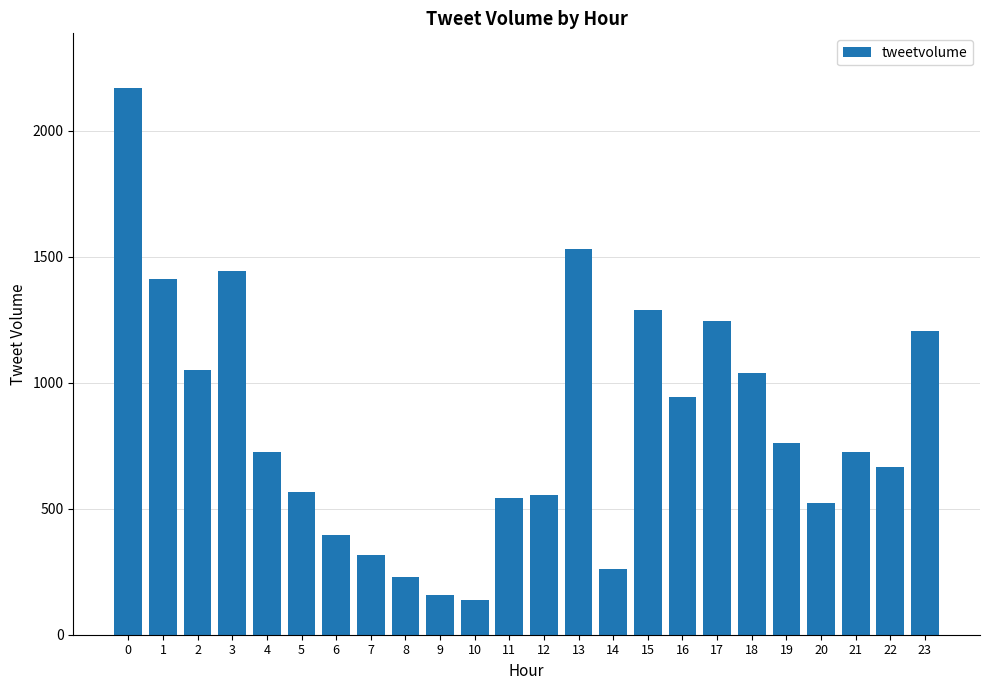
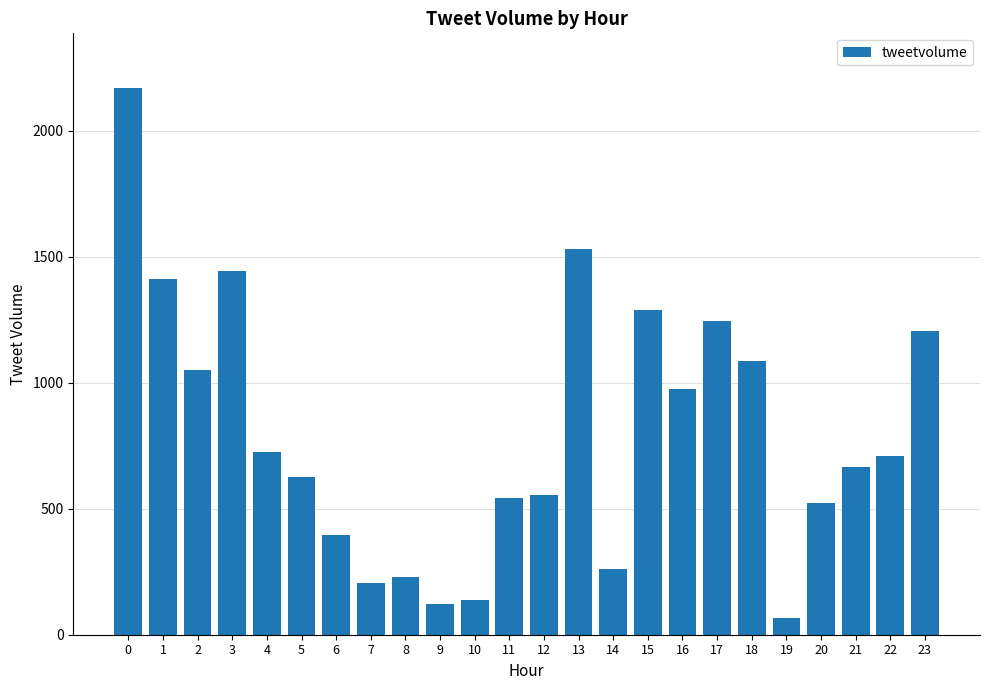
  {
    "0": 2170,
    "1": 1410,
    "2": 1050,
    "3": 1440,
    "4": 720,
-   "5": 570,
+   "5": 620,
    "6": 400,
-   "7": 320,
+   "7": 200,
    "8": 230,
-   "9": 160,
+   "9": 120,
    "10": 140,
    "11": 540,
    "12": 550,
    "13": 1530,
    "14": 260,
    "15": 1290,
-   "16": 940,
+   "16": 980,
    "17": 1240,
-   "18": 1040,
-   "19": 760,
+   "18": 1090,
+   "19": 70,
    "20": 520,
-   "21": 720,
-   "22": 670,
+   "21": 660,
+   "22": 710,
    "23": 1200
  }
